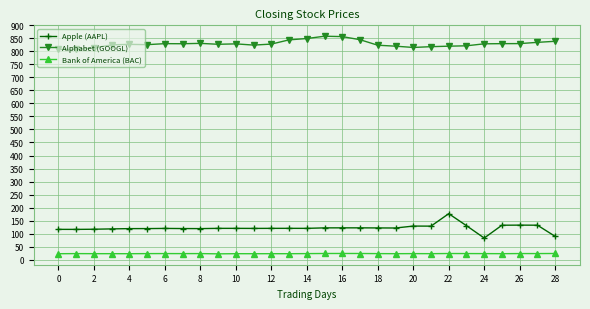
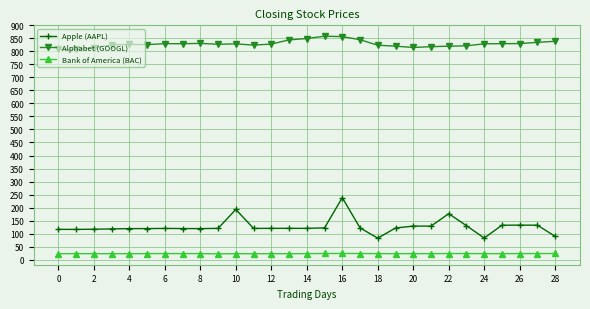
  {
    "Apple (AAPL)": {
      "0": 120,
      "2": 120,
      "4": 120,
      "6": 120,
      "8": 120,
-     "10": 120,
+     "10": 190,
      "12": 120,
      "14": 120,
-     "16": 120,
-     "18": 120,
+     "16": 240,
+     "18": 80,
      "20": 130,
      "22": 180,
      "24": 80,
      "26": 130,
      "28": 90
    },
    "Alphabet (GOOGL)": {
      "6": 830,
      "8": 830,
      "10": 830,
      "12": 830,
      "14": 850,
      "16": 860,
      "18": 820,
      "20": 820,
      "22": 820,
      "24": 830,
      "26": 830,
      "28": 840
    },
    "Bank of America (BAC)": {
      "0": 20,
      "2": 20,
      "4": 20,
      "6": 20,
      "8": 20,
      "10": 20,
      "12": 20,
      "14": 20,
      "16": 20,
      "18": 20,
      "20": 20,
      "22": 20,
      "24": 20,
      "26": 20,
      "28": 20
    }
  }
